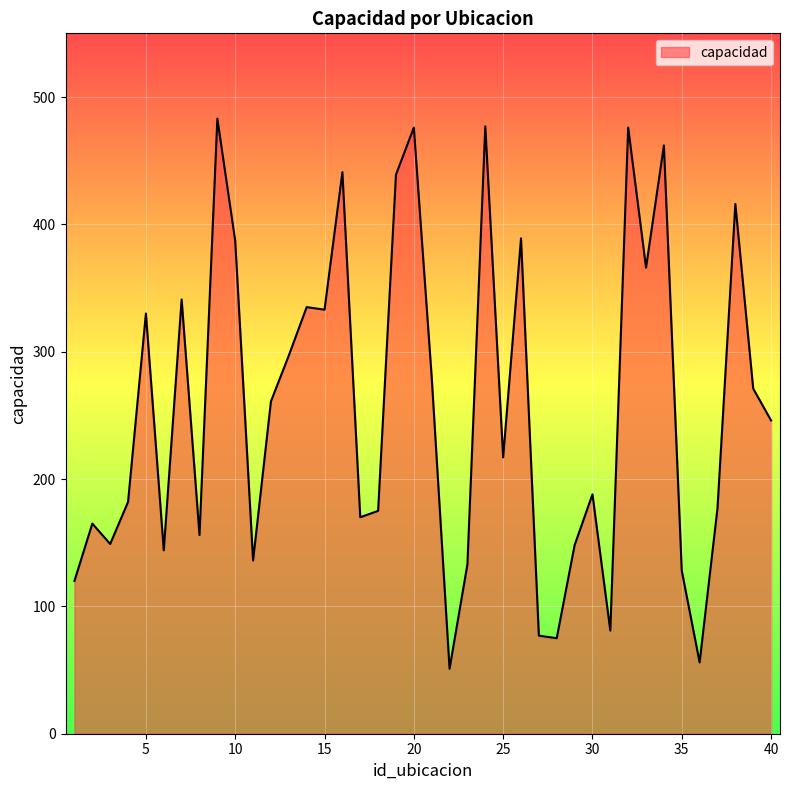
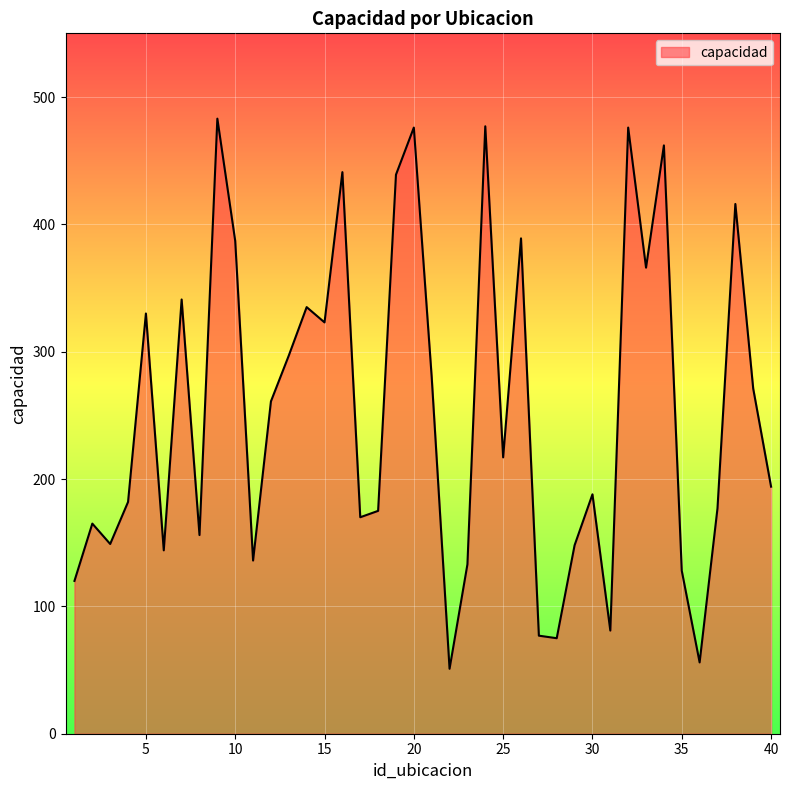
  {
    "5": 330,
    "10": 387,
-   "15": 333,
+   "15": 323,
    "20": 476,
    "25": 217,
    "30": 188,
    "35": 128,
-   "40": 246
+   "40": 194
  }
